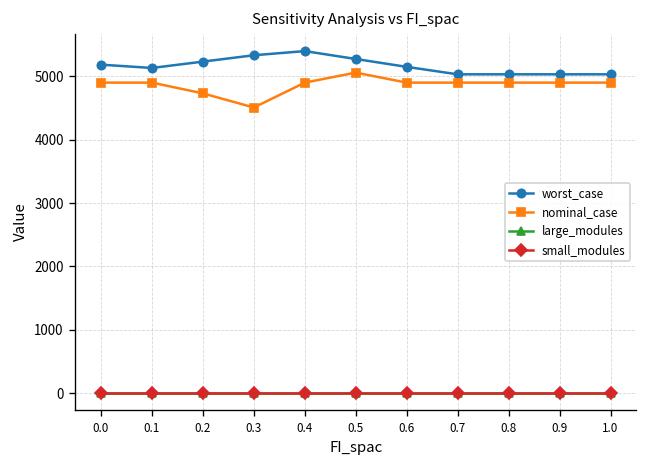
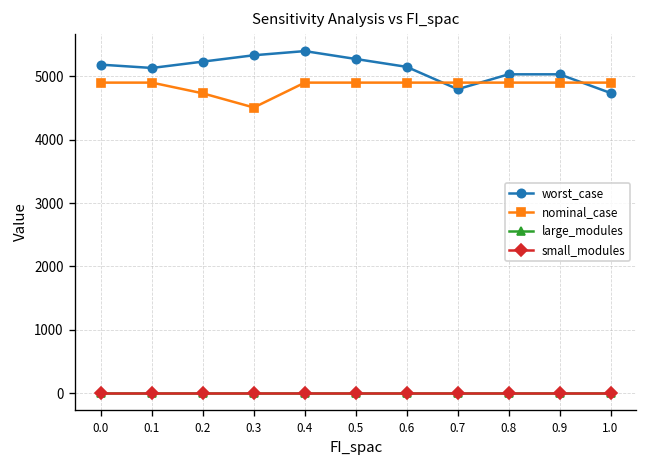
  {
    "worst_case": {
      "0.0": 5200,
      "0.1": 5100,
      "0.2": 5200,
      "0.3": 5300,
      "0.4": 5400,
      "0.5": 5300,
      "0.6": 5200,
-     "0.7": 5000,
+     "0.7": 4800,
      "0.8": 5000,
      "0.9": 5000,
-     "1.0": 5000
+     "1.0": 4700
    },
    "nominal_case": {
      "0.0": 4900,
      "0.1": 4900,
      "0.2": 4700,
      "0.3": 4500,
      "0.4": 4900,
-     "0.5": 5100,
+     "0.5": 4900,
      "0.6": 4900,
      "0.7": 4900,
      "0.8": 4900,
      "0.9": 4900,
      "1.0": 4900
    },
    "small_modules": {
      "0.0": 0,
      "0.1": 0,
      "0.2": 0,
      "0.3": 0,
      "0.4": 0,
      "0.5": 0,
      "0.6": 0,
      "0.7": 0,
      "0.8": 0,
      "0.9": 0,
      "1.0": 0
    }
  }
